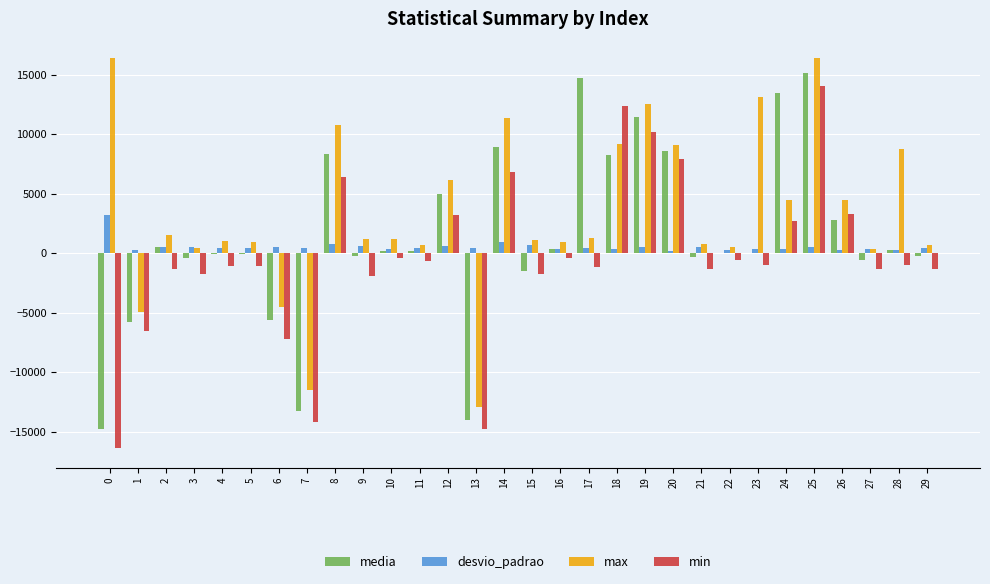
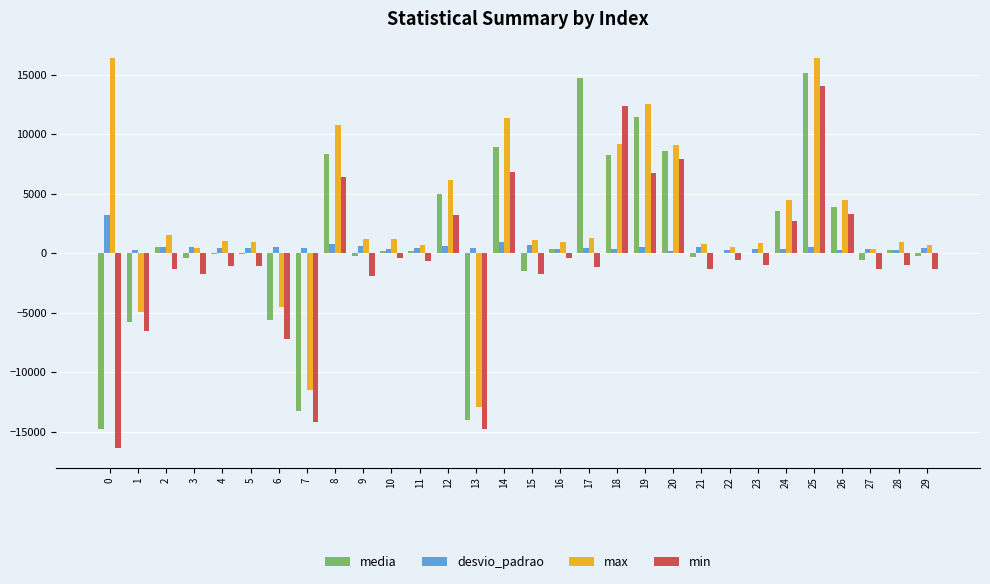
  {
    "media": {
      "0": -14800,
      "1": -5700,
      "2": 500,
      "3": -400,
      "6": -5600,
      "7": -13300,
      "8": 8300,
      "9": -300,
      "12": 5000,
      "13": -14000,
      "14": 9000,
      "15": -1500,
      "16": 300,
      "17": 14700,
      "18": 8200,
      "19": 11400,
      "20": 8600,
      "21": -300,
-     "24": 13500,
+     "24": 3600,
      "25": 15200,
-     "26": 2800,
+     "26": 3800,
      "27": -600,
      "28": 300
    },
    "desvio_padrao": {
      "0": 3200,
      "1": 300,
      "2": 500,
      "3": 500,
      "4": 400,
      "5": 500,
      "6": 500,
      "7": 500,
      "8": 800,
      "9": 600,
      "10": 400,
      "11": 400,
      "12": 600,
      "13": 400,
      "14": 900,
      "15": 700,
      "16": 300,
      "17": 400,
      "18": 400,
      "19": 500,
      "20": 200,
      "21": 500,
      "22": 300,
      "23": 300,
      "24": 300,
      "25": 500,
      "26": 300,
      "27": 400,
      "28": 200,
      "29": 400
    },
    "max": {
      "0": 16400,
      "1": -4900,
      "2": 1600,
      "3": 400,
      "4": 1000,
      "5": 1000,
      "6": -4600,
      "7": -11500,
      "8": 10800,
      "9": 1200,
      "10": 1200,
      "11": 700,
      "12": 6100,
      "13": -13000,
      "14": 11300,
      "15": 1100,
      "16": 1000,
      "17": 1300,
      "18": 9200,
      "19": 12500,
      "20": 9100,
      "21": 800,
      "22": 500,
-     "23": 13200,
+     "23": 900,
      "24": 4500,
      "25": 16400,
      "26": 4500,
      "27": 400,
-     "28": 8700,
+     "28": 900,
      "29": 700
    },
    "min": {
      "0": -16400,
      "1": -6500,
      "2": -1300,
      "3": -1700,
      "4": -1000,
      "5": -1100,
      "6": -7200,
      "7": -14200,
      "8": 6400,
      "9": -1900,
      "10": -400,
      "11": -700,
      "12": 3200,
      "13": -14700,
      "14": 6800,
      "15": -1800,
      "16": -400,
      "17": -1200,
      "18": 12400,
-     "19": 10200,
+     "19": 6700,
      "20": 7900,
      "21": -1300,
      "22": -600,
      "23": -1000,
      "24": 2700,
      "25": 14000,
      "26": 3300,
      "27": -1300,
      "28": -1000,
      "29": -1400
    }
  }
